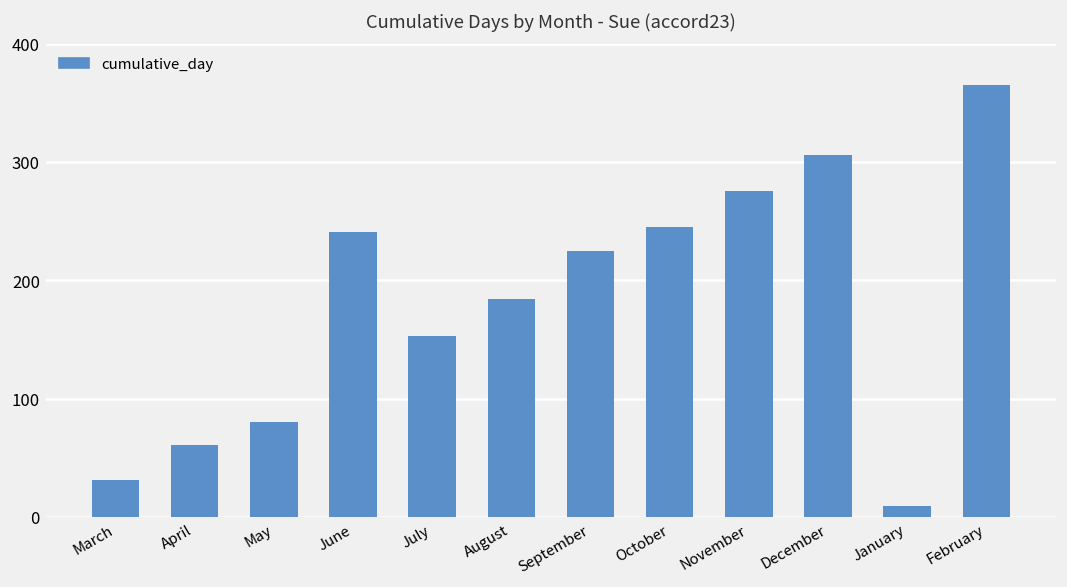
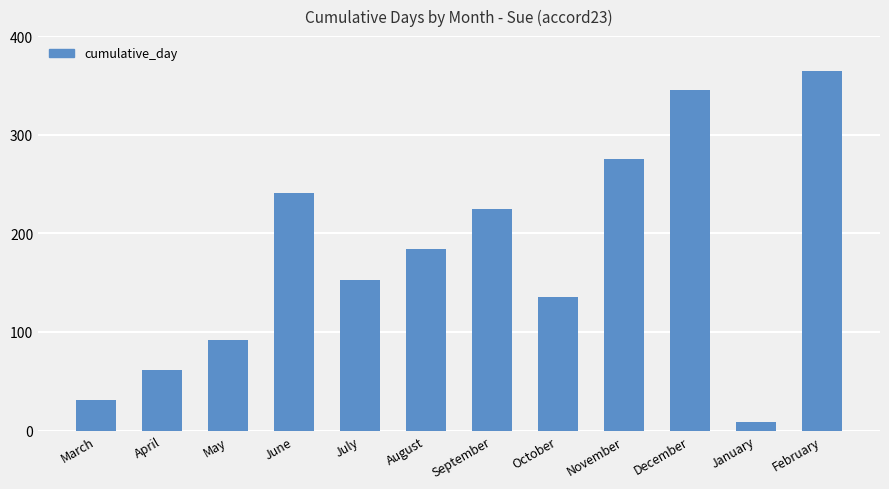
  {
    "March": 30,
    "April": 60,
-   "May": 80,
+   "May": 90,
    "June": 240,
    "July": 150,
    "August": 180,
    "September": 230,
-   "October": 250,
+   "October": 140,
    "November": 280,
-   "December": 310,
+   "December": 350,
    "January": 10,
    "February": 370
  }
